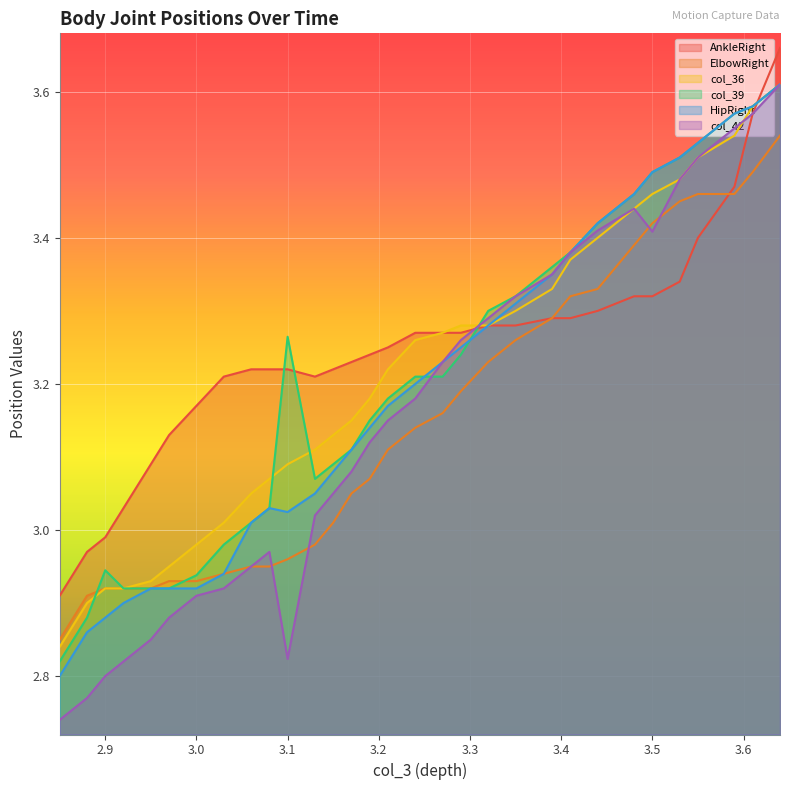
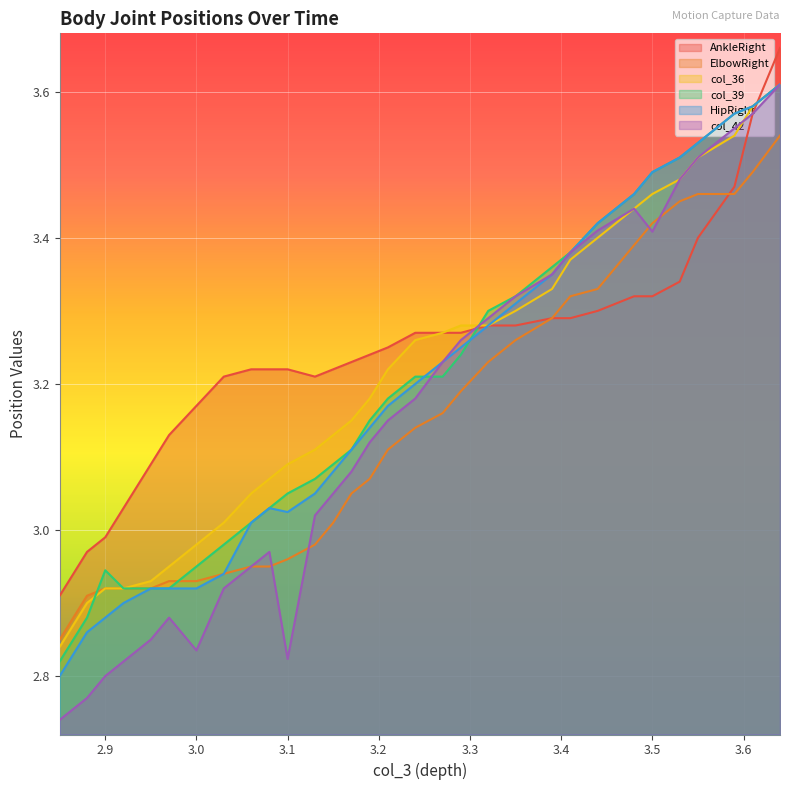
  {
    "col_39": {
      "2.9": 2.94,
-     "3.0": 2.94,
-     "3.1": 3.26
+     "3.0": 2.95,
+     "3.1": 3.05
    },
    "HipRight": {
      "2.9": 2.88,
      "3.0": 2.92,
      "3.1": 3.02
    },
    "col_42": {
      "2.9": 2.80,
-     "3.0": 2.91,
+     "3.0": 2.84,
      "3.1": 2.82,
      "3.5": 3.41
    }
  }
